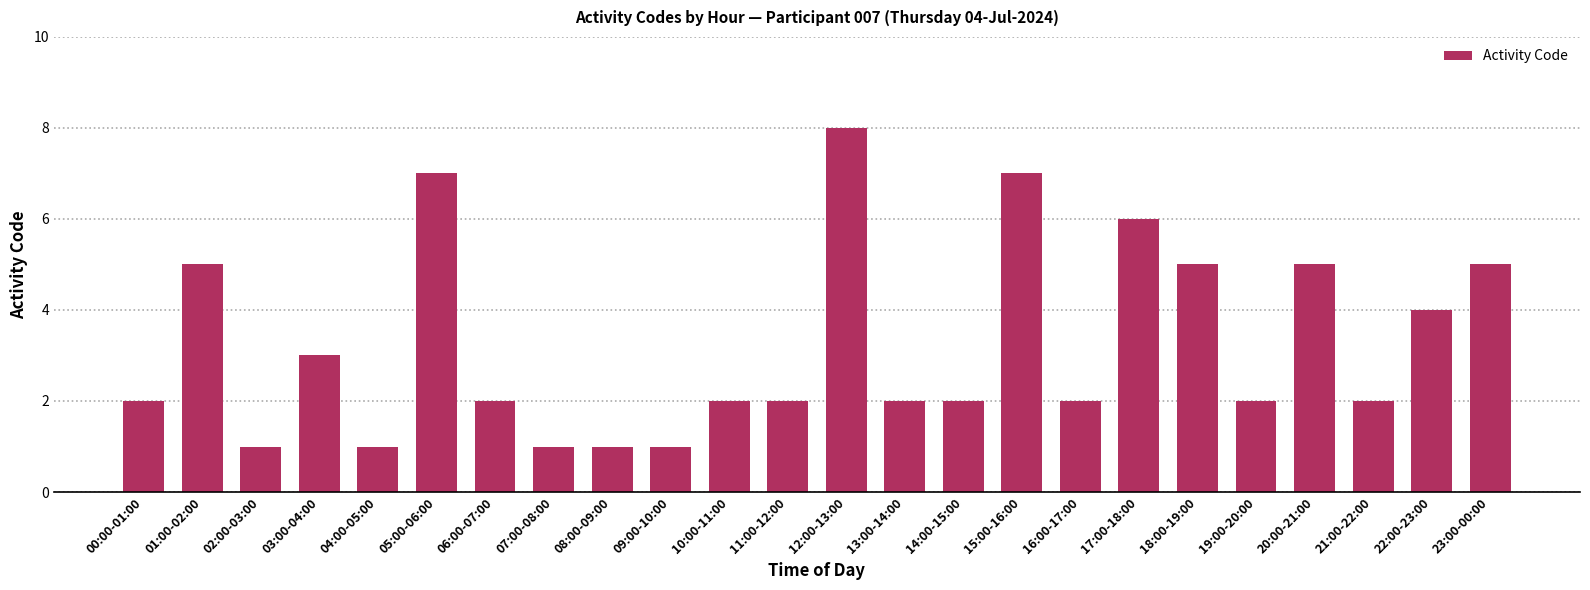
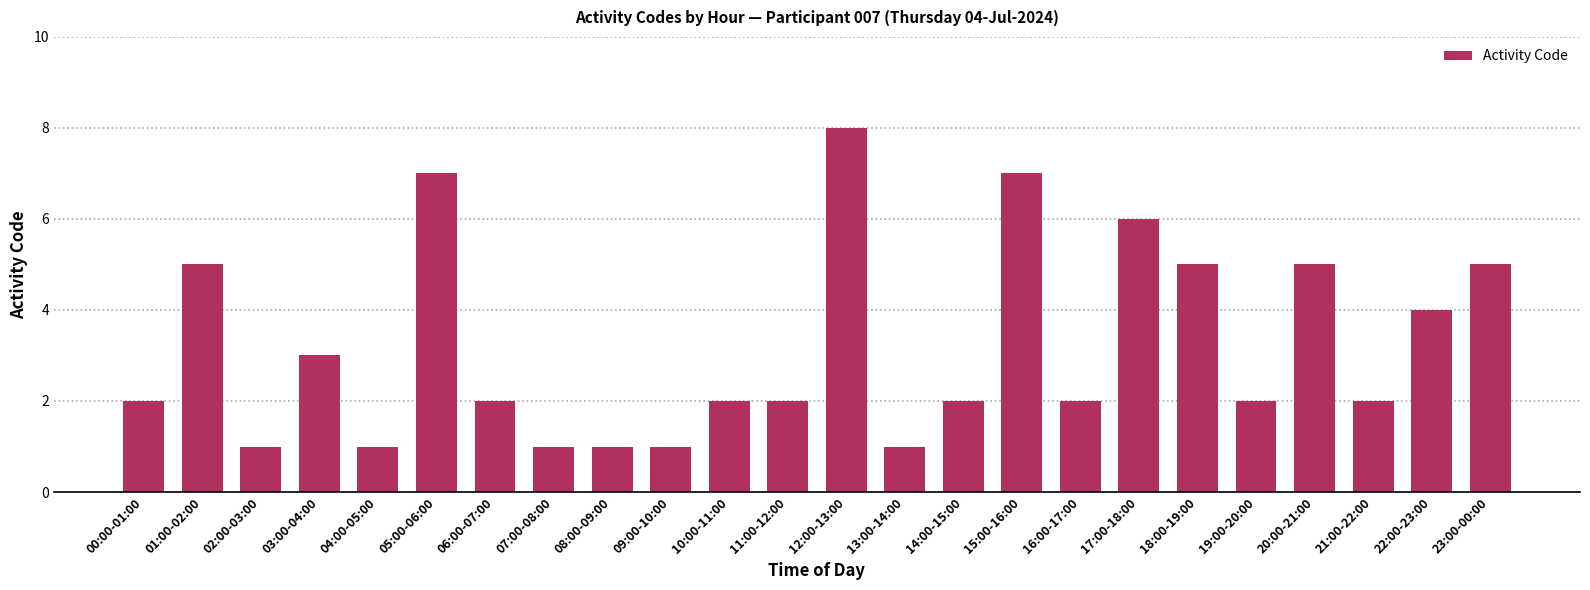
  {
    "00:00-01:00": 2,
    "01:00-02:00": 5,
    "02:00-03:00": 1,
    "03:00-04:00": 3,
    "04:00-05:00": 1,
    "05:00-06:00": 7,
    "06:00-07:00": 2,
    "07:00-08:00": 1,
    "08:00-09:00": 1,
    "09:00-10:00": 1,
    "10:00-11:00": 2,
    "11:00-12:00": 2,
    "12:00-13:00": 8,
-   "13:00-14:00": 2,
+   "13:00-14:00": 1,
    "14:00-15:00": 2,
    "15:00-16:00": 7,
    "16:00-17:00": 2,
    "17:00-18:00": 6,
    "18:00-19:00": 5,
    "19:00-20:00": 2,
    "20:00-21:00": 5,
    "21:00-22:00": 2,
    "22:00-23:00": 4,
    "23:00-00:00": 5
  }
